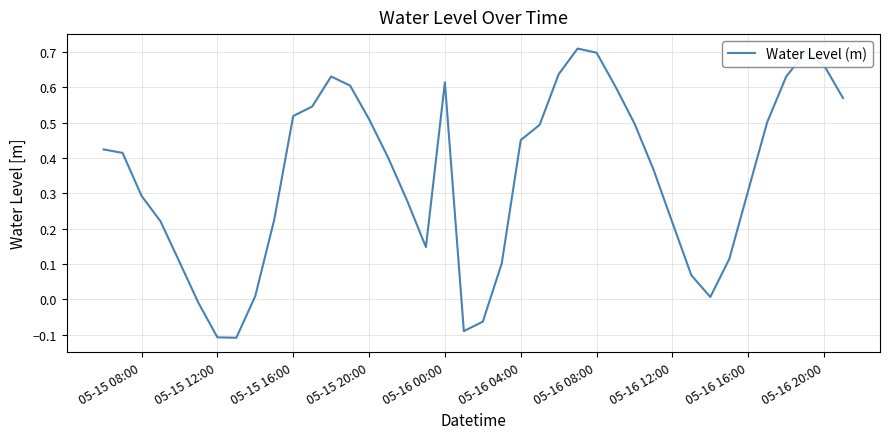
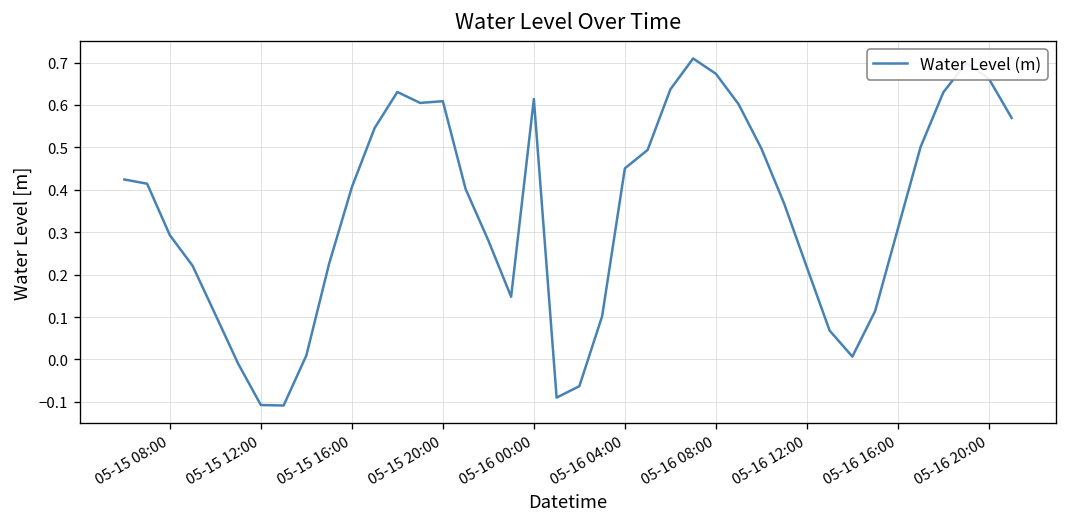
  {
    "05-15 08:00": 0.29,
    "05-15 12:00": -0.11,
-   "05-15 16:00": 0.52,
-   "05-15 20:00": 0.51,
+   "05-15 16:00": 0.41,
+   "05-15 20:00": 0.61,
    "05-16 00:00": 0.61,
    "05-16 04:00": 0.45,
-   "05-16 08:00": 0.70,
+   "05-16 08:00": 0.67,
    "05-16 12:00": 0.22,
    "05-16 16:00": 0.31
  }
